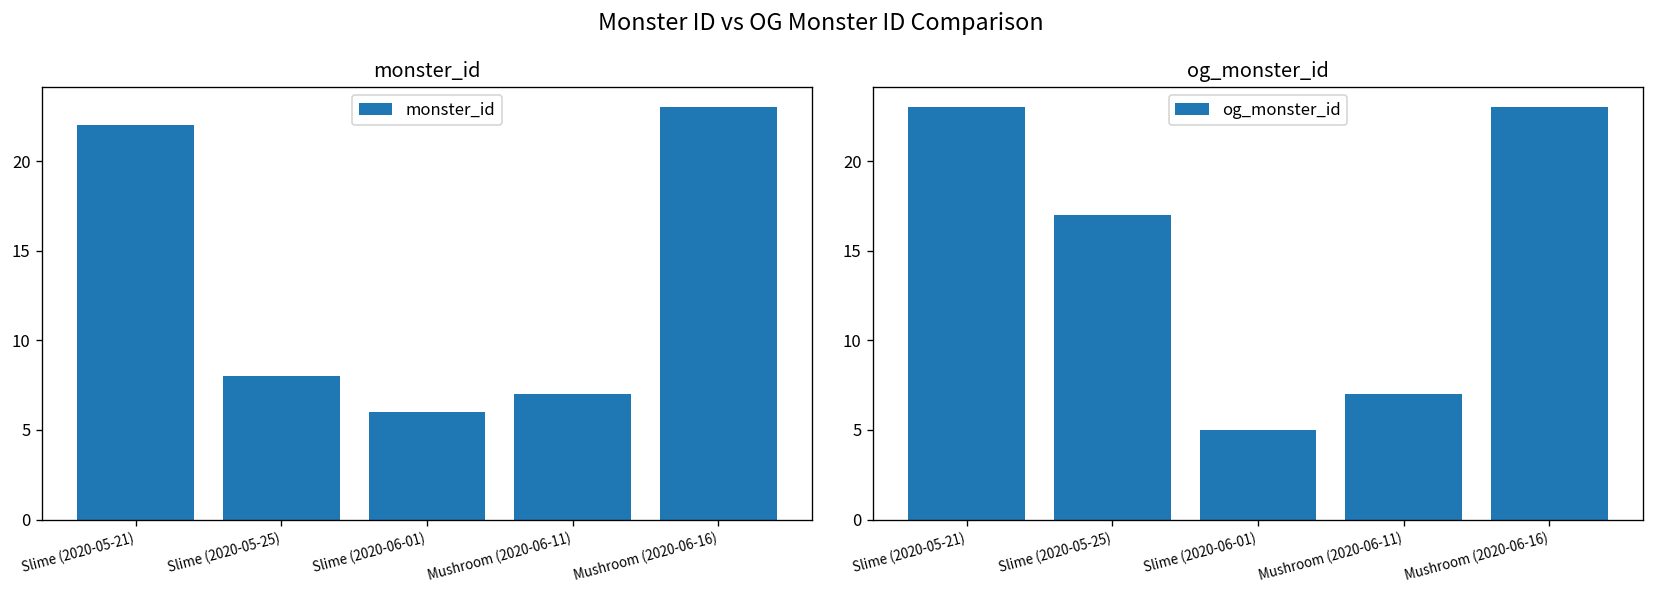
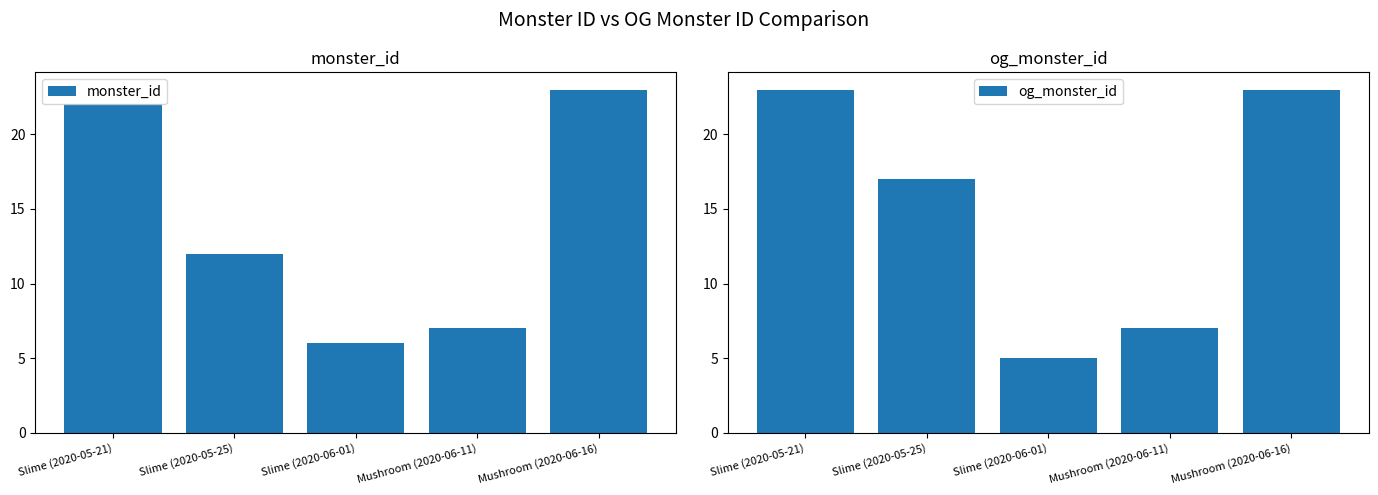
  {
    "monster_id": {
-     "Slime (2020-05-25)": 8,
+     "Slime (2020-05-25)": 12,
      "Slime (2020-06-01)": 6,
      "Mushroom (2020-06-11)": 7,
      "Mushroom (2020-06-16)": 23
    },
    "og_monster_id": {
      "Slime (2020-05-21)": 23.0,
      "Slime (2020-05-25)": 17.0,
      "Slime (2020-06-01)": 5.0,
      "Mushroom (2020-06-11)": 7.0,
      "Mushroom (2020-06-16)": 23.0
    }
  }
